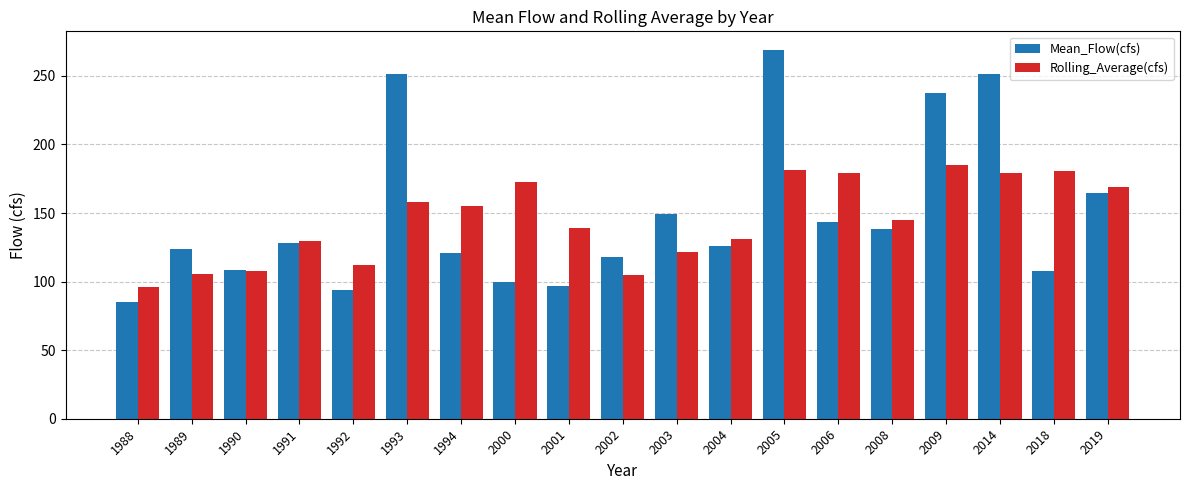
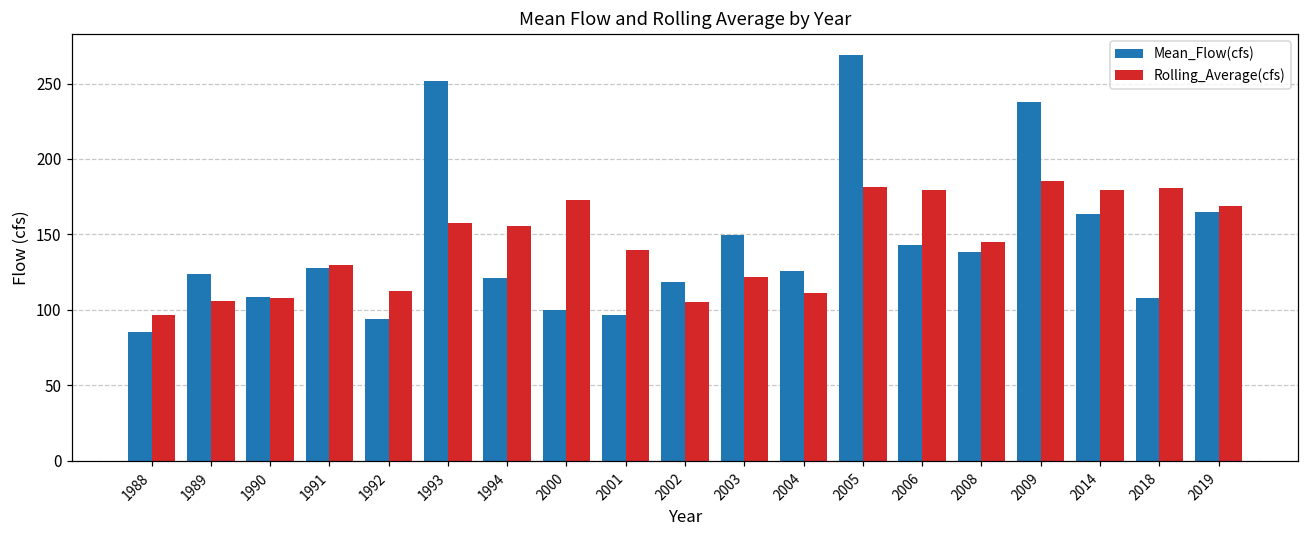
  {
    "Mean_Flow(cfs)": {
      "1988": 85,
      "1989": 124,
      "1990": 108,
      "1991": 128,
      "1992": 94,
      "1993": 251,
      "1994": 121,
      "2000": 100,
      "2001": 97,
      "2002": 118,
      "2003": 149,
      "2004": 126,
      "2005": 269,
      "2006": 143,
      "2008": 138,
      "2009": 238,
-     "2014": 251,
+     "2014": 163,
      "2018": 108,
      "2019": 165
    },
    "Rolling_Average(cfs)": {
      "1988": 96,
      "1989": 106,
      "1990": 108,
      "1991": 130,
      "1992": 112,
      "1993": 158,
      "1994": 155,
      "2000": 172,
      "2001": 139,
      "2002": 105,
      "2003": 121,
-     "2004": 131,
+     "2004": 111,
      "2005": 181,
      "2006": 179,
      "2008": 145,
      "2009": 185,
      "2014": 179,
      "2018": 181,
      "2019": 169
    }
  }
